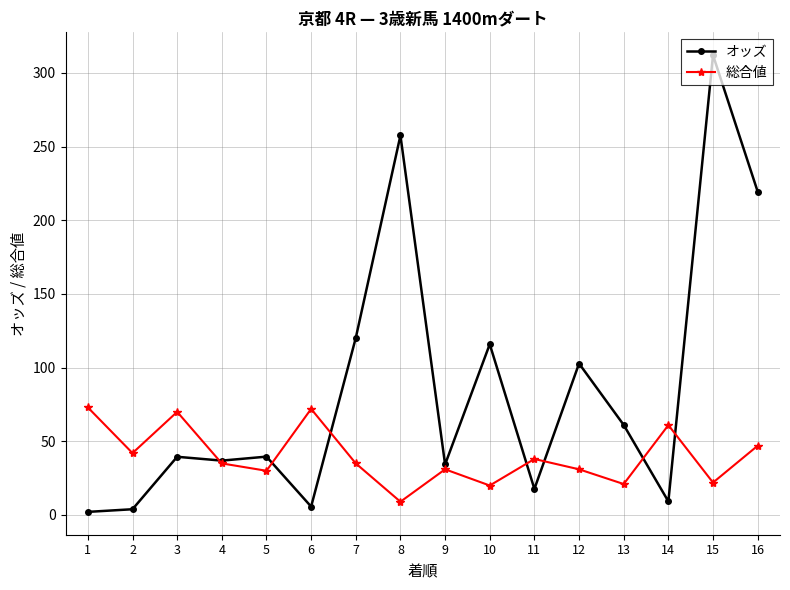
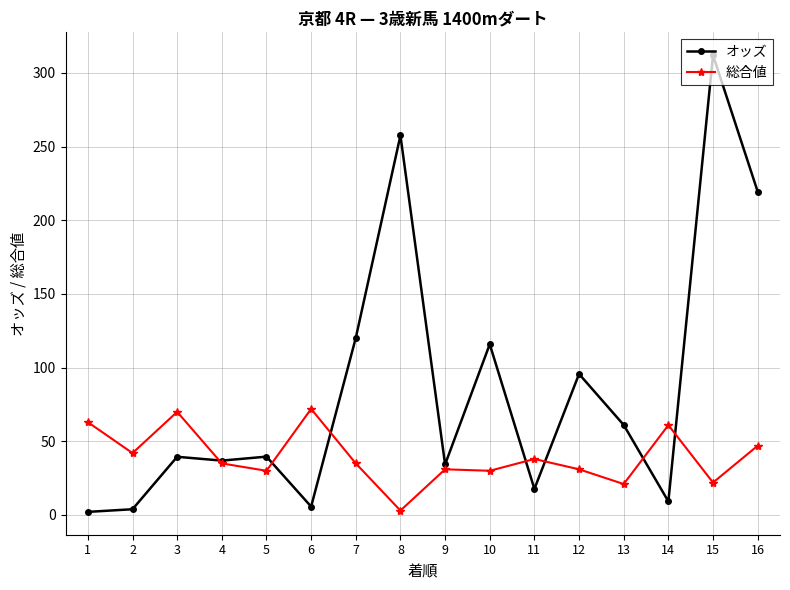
  {
    "オッズ": {
      "1": 2,
      "2": 4,
      "3": 40,
      "4": 37,
      "5": 40,
      "6": 6,
      "7": 120,
      "8": 258,
      "9": 34,
      "10": 116,
      "11": 18,
-     "12": 103,
+     "12": 96,
      "13": 61,
      "14": 9,
      "16": 220
    },
    "総合値": {
-     "1": 73,
+     "1": 63,
      "2": 42,
      "3": 70,
      "4": 35,
      "5": 30,
      "6": 72,
      "7": 35,
-     "8": 9,
+     "8": 3,
      "9": 31,
-     "10": 20,
+     "10": 30,
      "11": 38,
      "12": 31,
      "13": 21,
      "14": 61,
      "15": 22,
      "16": 47
    }
  }
